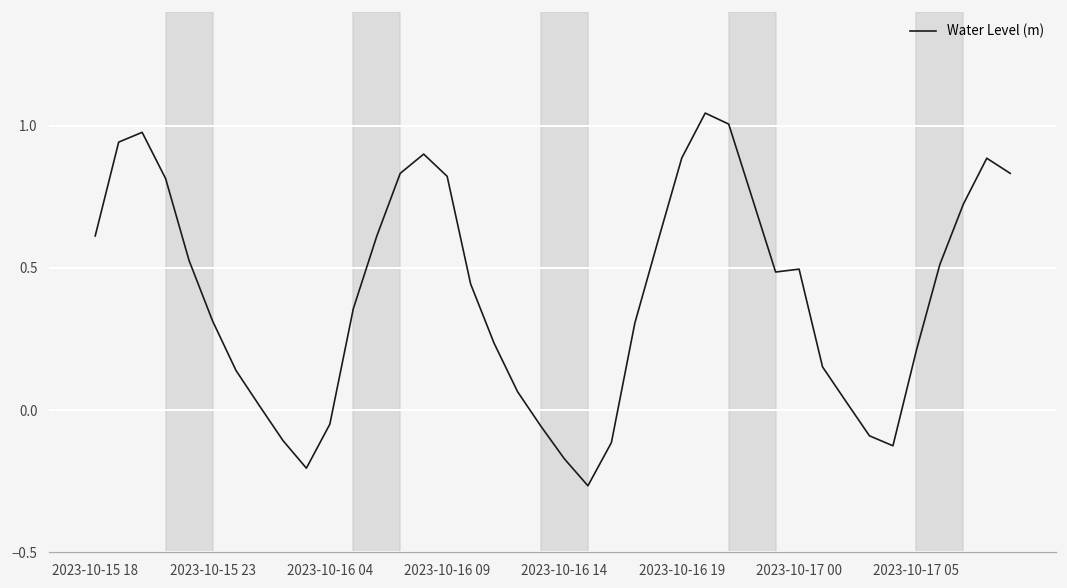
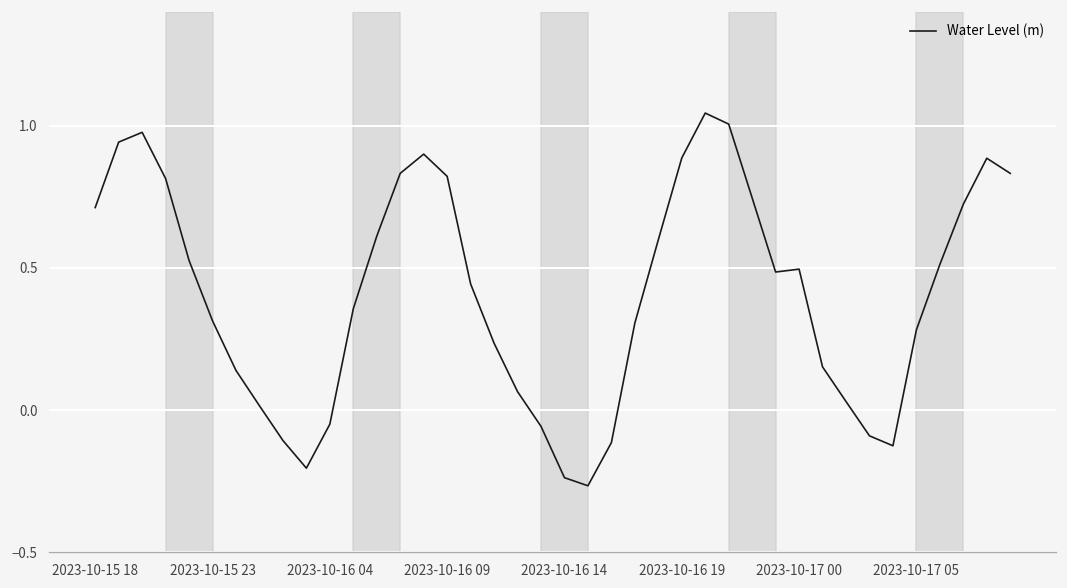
  {
-   "2023-10-15 18": 0.61,
+   "2023-10-15 18": 0.71,
    "2023-10-15 23": 0.31,
    "2023-10-16 04": -0.05,
    "2023-10-16 09": 0.82,
-   "2023-10-16 14": -0.17,
+   "2023-10-16 14": -0.24,
    "2023-10-16 19": 0.89,
    "2023-10-17 00": 0.50,
-   "2023-10-17 05": 0.21
+   "2023-10-17 05": 0.28
  }
